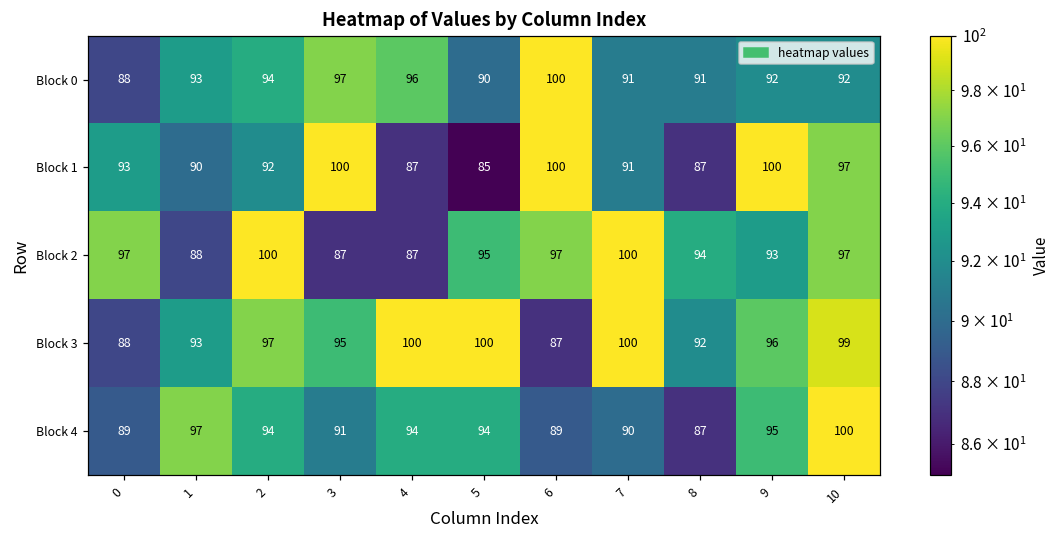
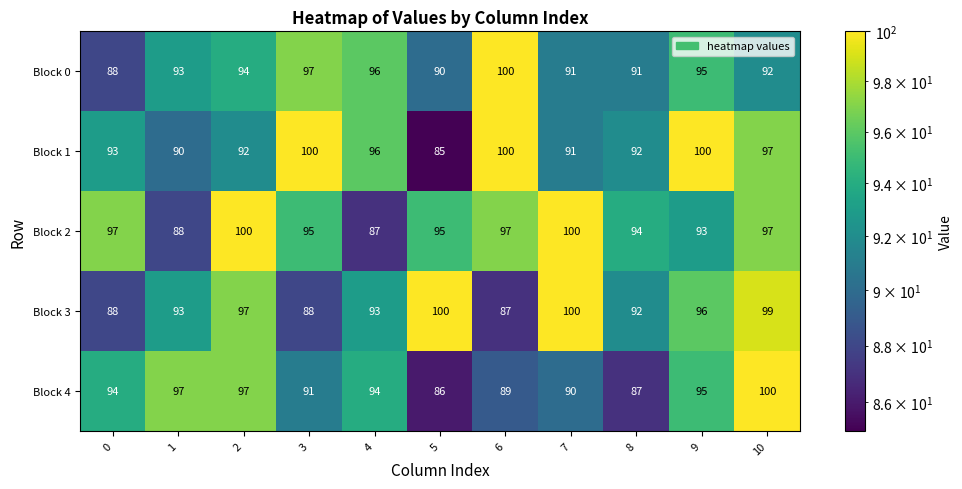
  {
    "Block 0": {
      "0": 88,
      "1": 93,
      "2": 94,
      "3": 97,
      "4": 96,
      "5": 90,
      "6": 100,
      "7": 91,
      "8": 91,
-     "9": 92,
+     "9": 95,
      "10": 92
    },
    "Block 1": {
      "0": 93,
      "1": 90,
      "2": 92,
      "3": 100,
-     "4": 87,
+     "4": 96,
      "5": 85,
      "6": 100,
      "7": 91,
-     "8": 87,
+     "8": 92,
      "9": 100,
      "10": 97
    },
    "Block 2": {
      "0": 97,
      "1": 88,
      "2": 100,
-     "3": 87,
+     "3": 95,
      "4": 87,
      "5": 95,
      "6": 97,
      "7": 100,
      "8": 94,
      "9": 93,
      "10": 97
    },
    "Block 3": {
      "0": 88,
      "1": 93,
      "2": 97,
-     "3": 95,
-     "4": 100,
+     "3": 88,
+     "4": 93,
      "5": 100,
      "6": 87,
      "7": 100,
      "8": 92,
      "9": 96,
      "10": 99
    },
    "Block 4": {
-     "0": 89,
+     "0": 94,
      "1": 97,
-     "2": 94,
+     "2": 97,
      "3": 91,
      "4": 94,
-     "5": 94,
+     "5": 86,
      "6": 89,
      "7": 90,
      "8": 87,
      "9": 95,
      "10": 100
    }
  }
